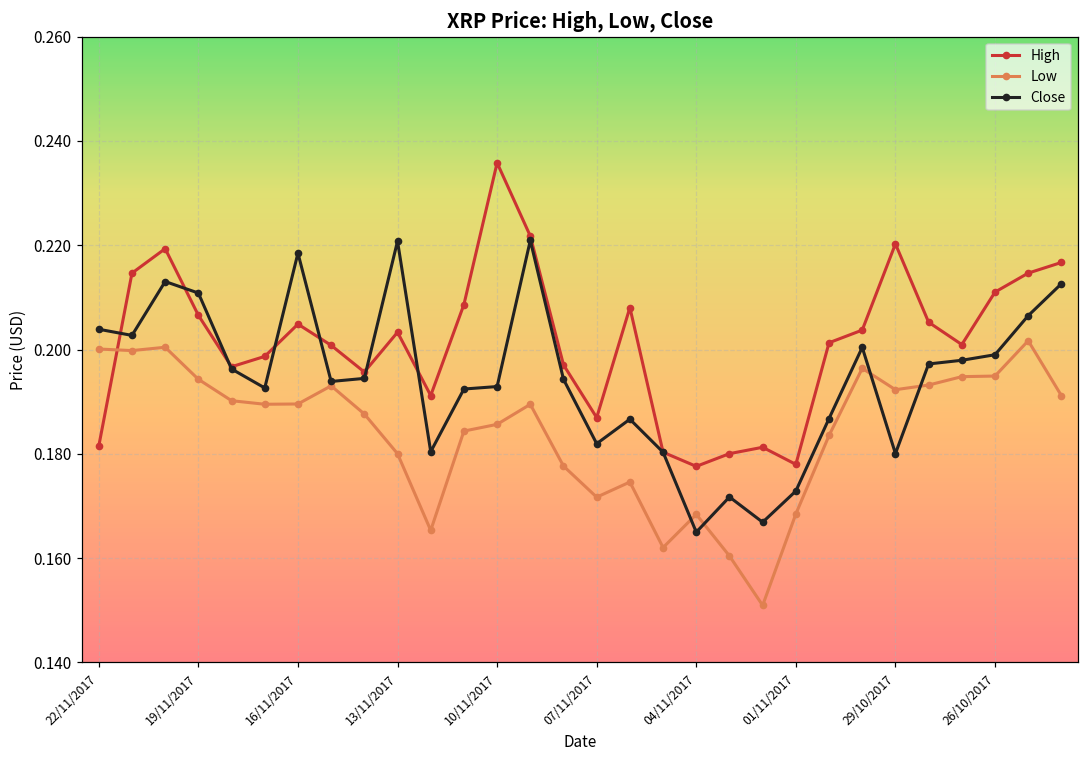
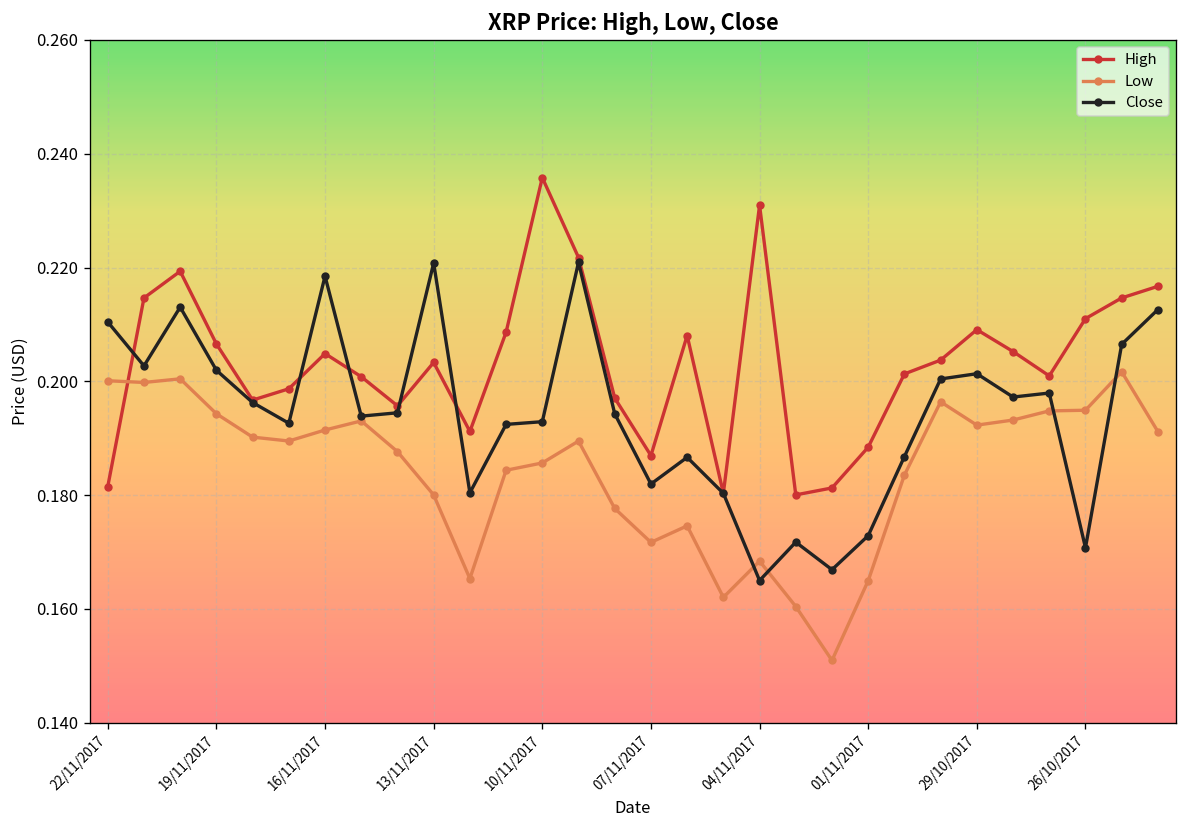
  {
    "High": {
      "22/11/2017": 0.182,
      "19/11/2017": 0.207,
      "16/11/2017": 0.205,
      "13/11/2017": 0.203,
      "10/11/2017": 0.236,
      "07/11/2017": 0.187,
-     "04/11/2017": 0.178,
-     "01/11/2017": 0.178,
-     "29/10/2017": 0.220,
+     "04/11/2017": 0.231,
+     "01/11/2017": 0.188,
+     "29/10/2017": 0.209,
      "26/10/2017": 0.211
    },
    "Low": {
      "22/11/2017": 0.200,
      "19/11/2017": 0.194,
-     "16/11/2017": 0.190,
+     "16/11/2017": 0.191,
      "13/11/2017": 0.180,
      "10/11/2017": 0.186,
      "07/11/2017": 0.172,
      "04/11/2017": 0.168,
-     "01/11/2017": 0.168,
+     "01/11/2017": 0.165,
      "29/10/2017": 0.192,
      "26/10/2017": 0.195
    },
    "Close": {
-     "22/11/2017": 0.204,
-     "19/11/2017": 0.211,
+     "22/11/2017": 0.210,
+     "19/11/2017": 0.202,
      "16/11/2017": 0.218,
      "13/11/2017": 0.221,
      "10/11/2017": 0.193,
      "07/11/2017": 0.182,
      "04/11/2017": 0.165,
      "01/11/2017": 0.173,
-     "29/10/2017": 0.180,
-     "26/10/2017": 0.199
+     "29/10/2017": 0.201,
+     "26/10/2017": 0.171
    }
  }
